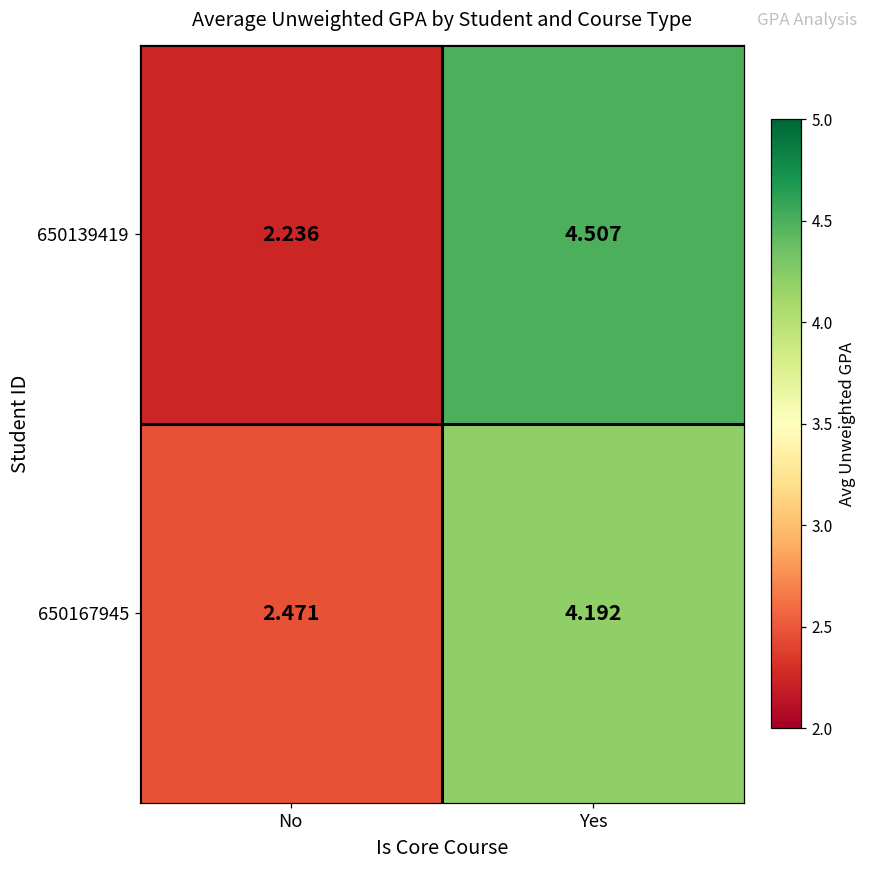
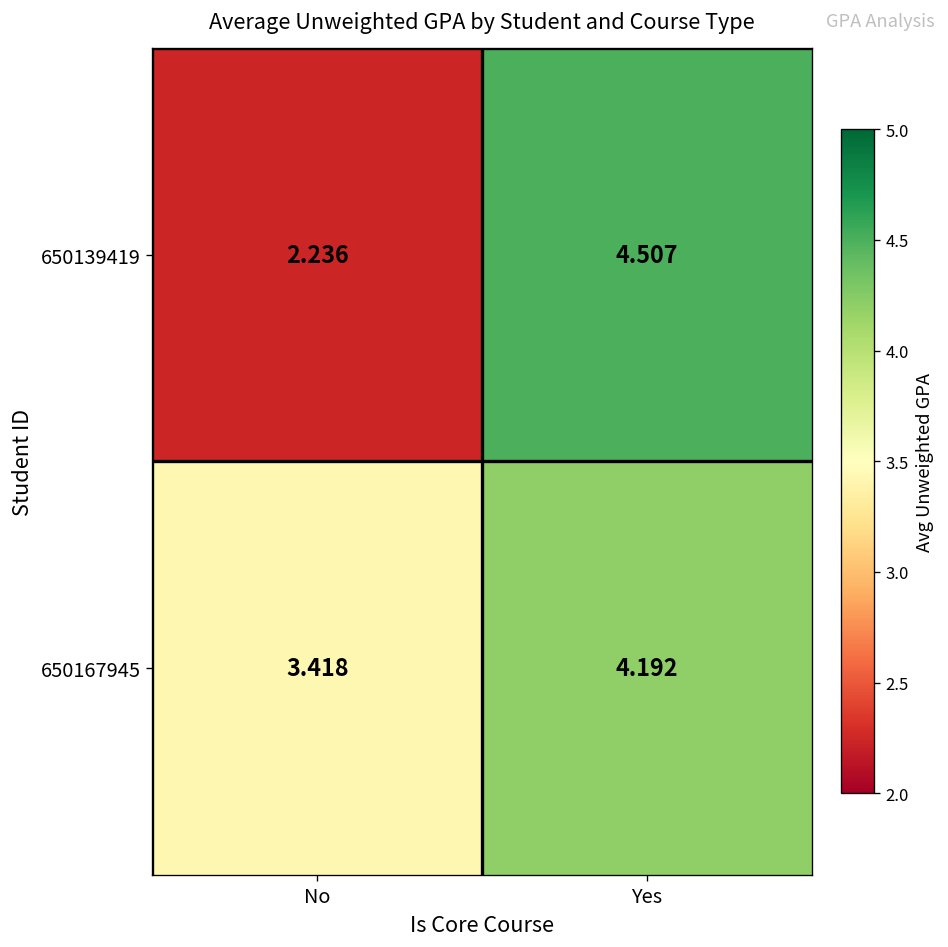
  {
    "650139419": {
      "No": 2.236,
      "Yes": 4.507
    },
    "650167945": {
-     "No": 2.471,
+     "No": 3.418,
      "Yes": 4.192
    }
  }
